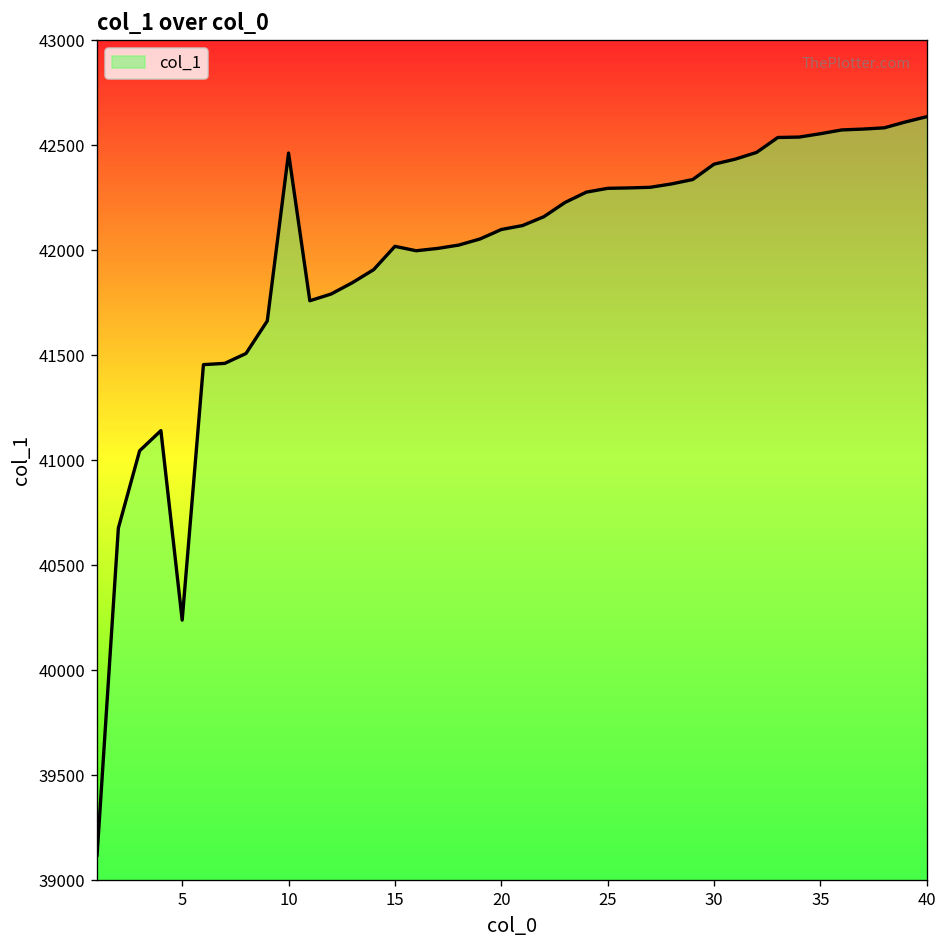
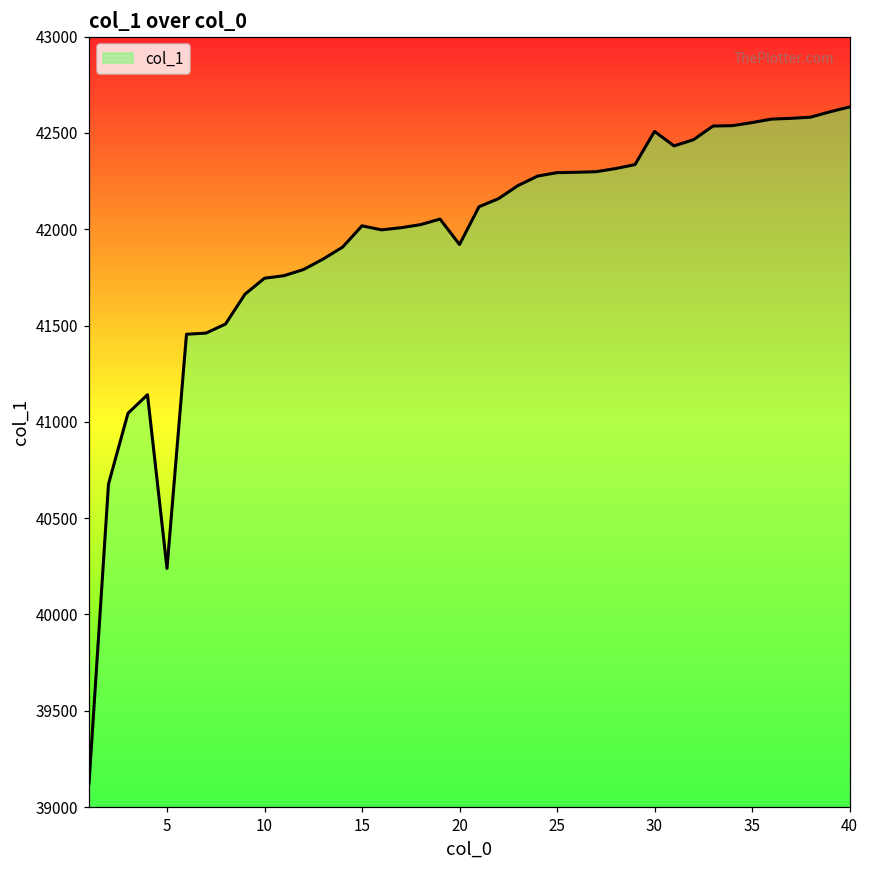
  {
    "5": 40240,
-   "10": 42460,
+   "10": 41750,
    "15": 42020,
-   "20": 42100,
+   "20": 41920,
    "25": 42290,
-   "30": 42410,
+   "30": 42510,
    "35": 42550,
    "40": 42640
  }
